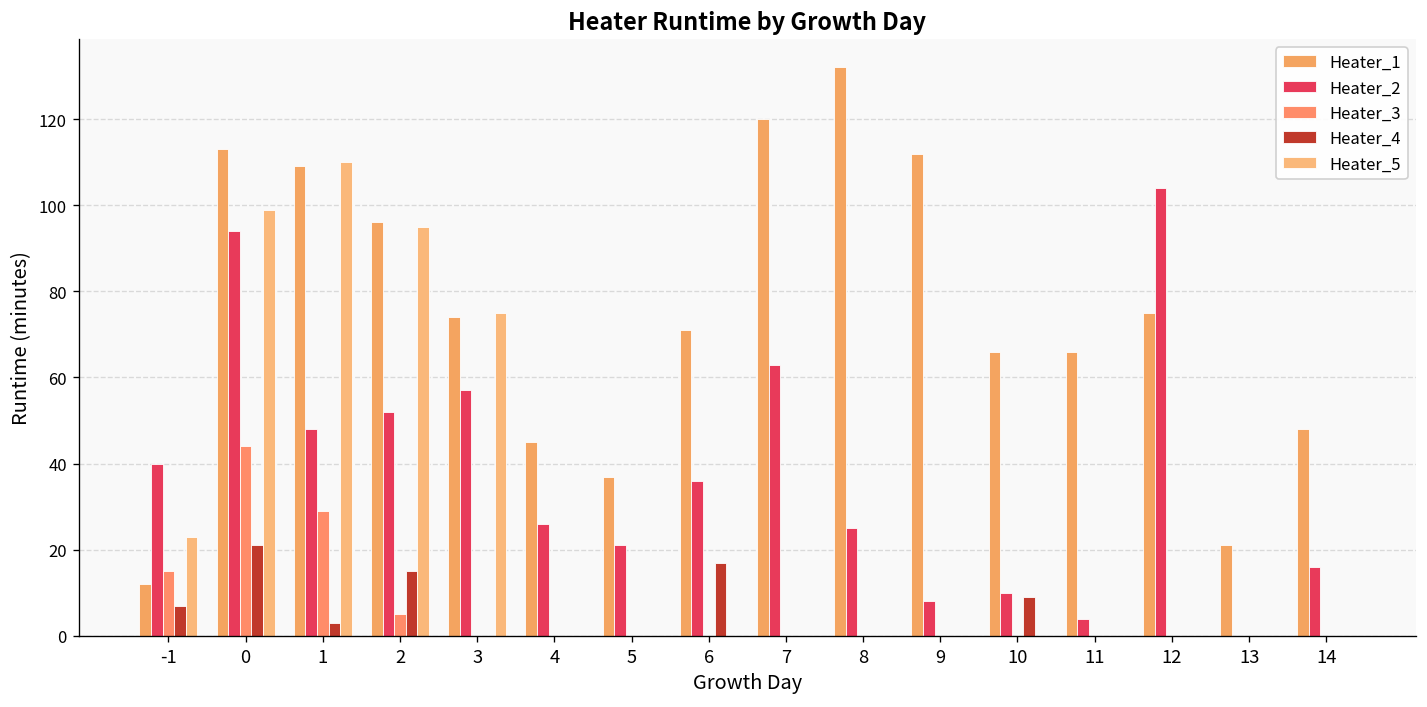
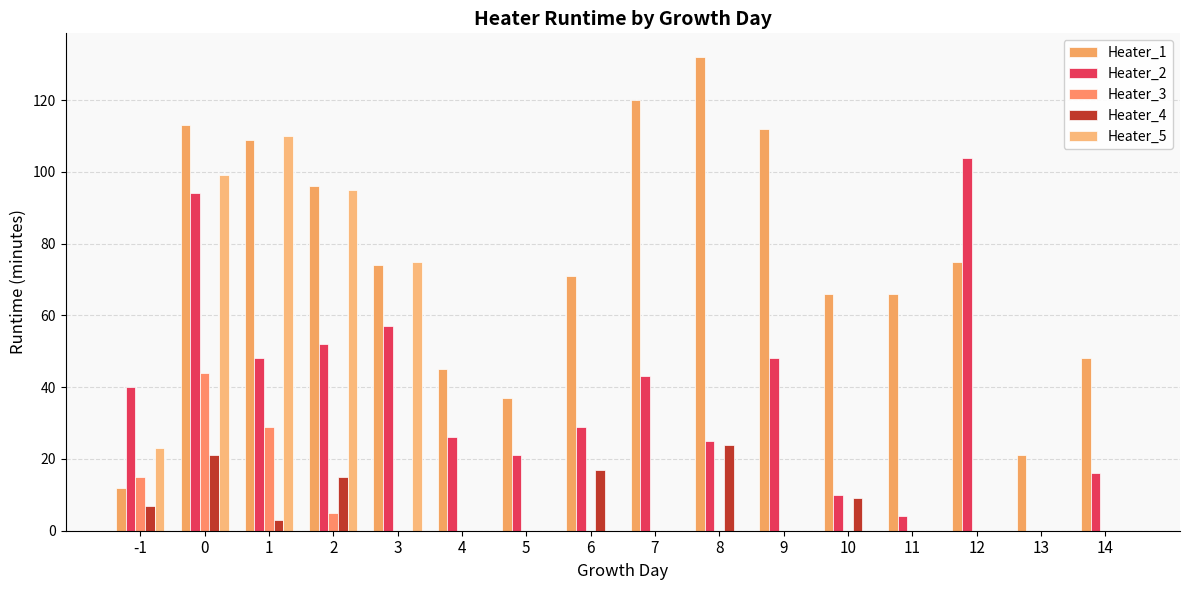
  {
    "Heater_2": {
      "-1": 40,
      "0": 94,
      "1": 48,
      "2": 52,
      "3": 57,
      "4": 26,
      "5": 21,
-     "6": 36,
-     "7": 63,
+     "6": 29,
+     "7": 43,
      "8": 25,
-     "9": 8,
+     "9": 48,
      "10": 10,
      "11": 4,
      "12": 104,
      "13": 0,
      "14": 16
    },
    "Heater_4": {
      "-1": 7,
      "0": 21,
      "1": 3,
      "2": 15,
      "3": 0,
      "4": 0,
      "5": 0,
      "6": 17,
      "7": 0,
-     "8": 0,
+     "8": 24,
      "9": 0,
      "10": 9,
      "11": 0,
      "12": 0,
      "13": 0,
      "14": 0
    }
  }
